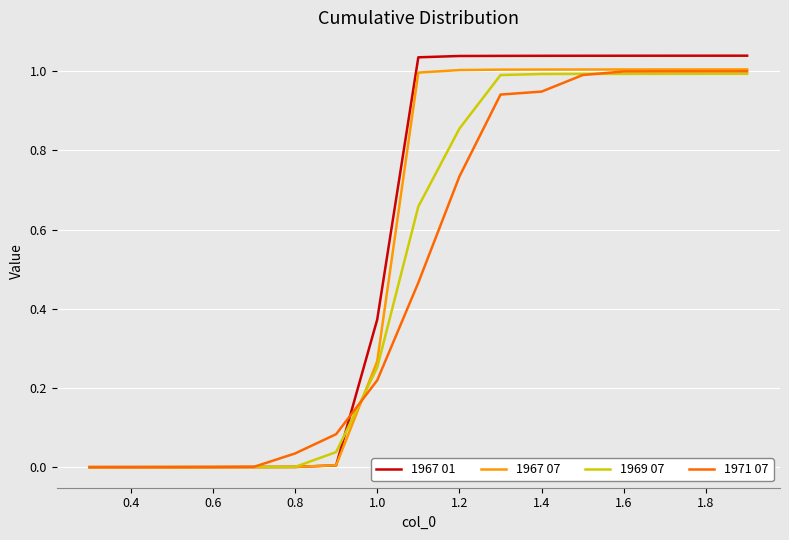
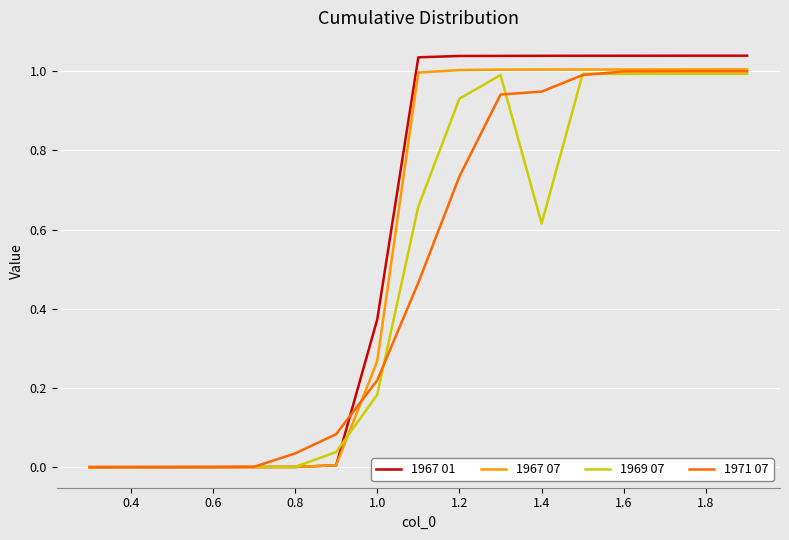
  {
    "1967 01": {
      "1.0": 0.37,
      "1.2": 1.04,
      "1.4": 1.04,
      "1.6": 1.04,
      "1.8": 1.04
    },
    "1969 07": {
-     "1.0": 0.25,
-     "1.2": 0.86,
-     "1.4": 0.99
+     "1.0": 0.18,
+     "1.2": 0.93,
+     "1.4": 0.62
    }
  }
